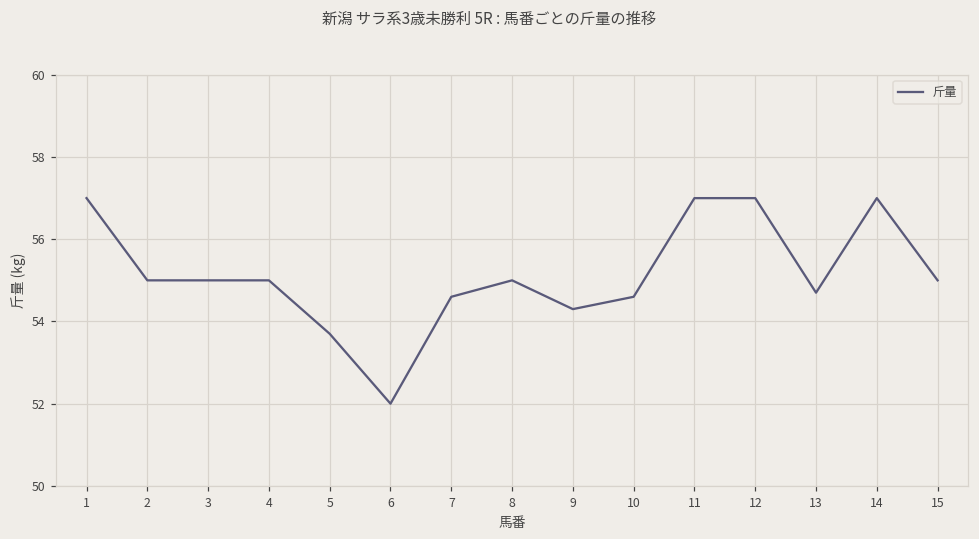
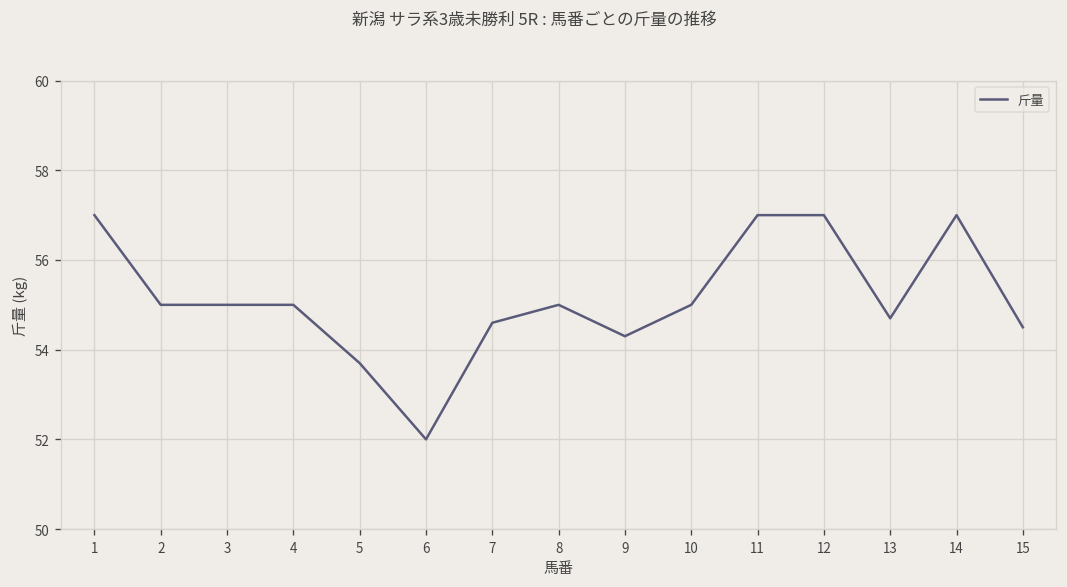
  {
    "1": 57.0,
    "2": 55.0,
    "3": 55.0,
    "4": 55.0,
    "5": 53.7,
    "6": 52.0,
    "7": 54.6,
    "8": 55.0,
    "9": 54.3,
-   "10": 54.6,
+   "10": 55.0,
    "11": 57.0,
    "12": 57.0,
    "13": 54.7,
    "14": 57.0,
-   "15": 55.0
+   "15": 54.5
  }
